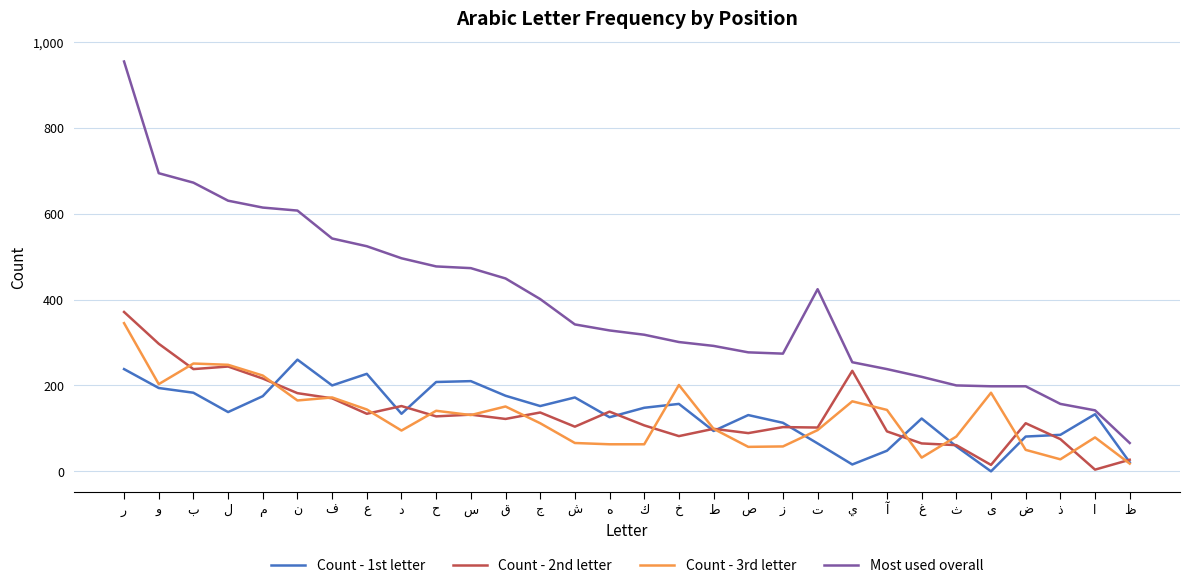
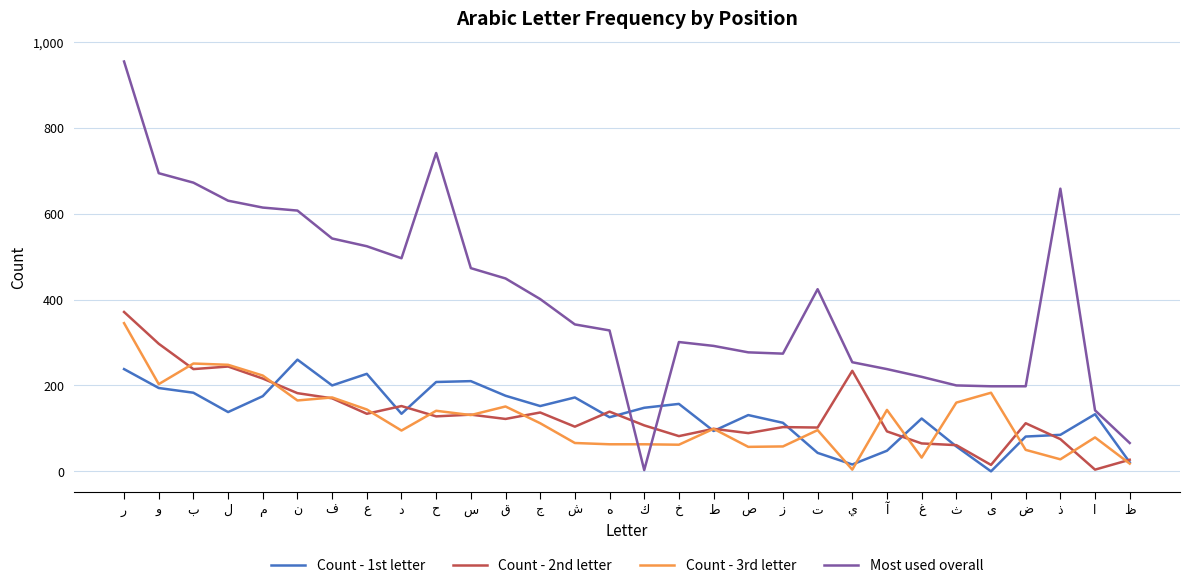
  {
    "Count - 1st letter": {
      "ر": 240,
      "و": 190,
      "ب": 180,
      "ل": 140,
      "م": 180,
      "ن": 260,
      "ف": 200,
      "ع": 230,
      "د": 130,
      "ح": 210,
      "س": 210,
      "ق": 180,
      "ج": 150,
      "ش": 170,
      "ه": 130,
      "ك": 150,
      "خ": 160,
      "ص": 130,
      "ز": 110,
-     "ت": 70,
+     "ت": 40,
      "ي": 20,
      "آ": 50,
      "غ": 120,
      "ى": 0,
      "ض": 80,
      "ذ": 90,
      "ا": 130
    },
    "Count - 2nd letter": {
      "ر": 370,
      "و": 300,
      "ب": 240,
      "م": 220,
      "ن": 180,
      "ع": 130,
      "د": 150,
      "ح": 130,
      "ق": 120,
      "ج": 140,
      "ش": 100,
      "ه": 140,
      "ك": 110,
      "خ": 80,
      "ص": 90,
      "ز": 100,
      "ت": 100,
      "ي": 230,
      "آ": 90,
      "غ": 70,
      "ى": 20,
      "ض": 110,
      "ذ": 80,
      "ا": 0,
      "ظ": 30
    },
    "Count - 3rd letter": {
      "ر": 350,
      "و": 200,
      "ب": 250,
      "م": 220,
      "ن": 170,
      "ع": 140,
      "د": 100,
      "ح": 140,
      "ق": 150,
      "ج": 110,
      "ش": 70,
      "ه": 60,
      "ك": 60,
-     "خ": 200,
+     "خ": 60,
      "ص": 60,
      "ز": 60,
      "ت": 100,
-     "ي": 160,
+     "ي": 0,
      "آ": 140,
      "غ": 30,
-     "ث": 80,
+     "ث": 160,
      "ى": 180,
      "ض": 50,
      "ذ": 30,
      "ا": 80
    },
    "Most used overall": {
      "ر": 950,
      "و": 690,
      "ب": 670,
      "ل": 630,
      "م": 610,
      "ن": 610,
      "ف": 540,
      "ع": 520,
      "د": 500,
-     "ح": 480,
+     "ح": 740,
      "س": 470,
      "ق": 450,
      "ج": 400,
      "ش": 340,
      "ه": 330,
-     "ك": 320,
+     "ك": 0,
      "خ": 300,
      "ط": 290,
      "ص": 280,
      "ز": 270,
      "ت": 420,
      "ي": 250,
      "آ": 240,
      "غ": 220,
      "ث": 200,
      "ى": 200,
      "ض": 200,
-     "ذ": 160,
+     "ذ": 660,
      "ا": 140,
      "ظ": 70
    }
  }
